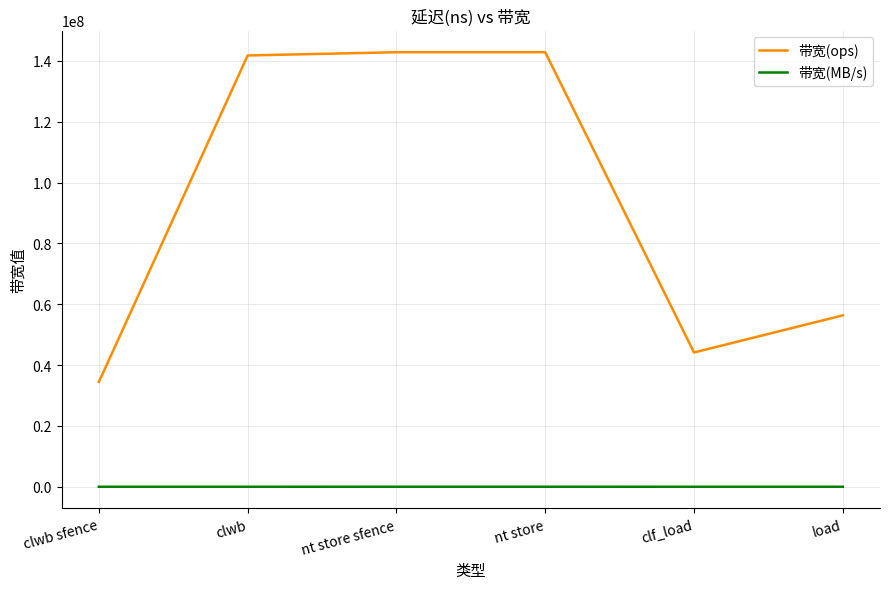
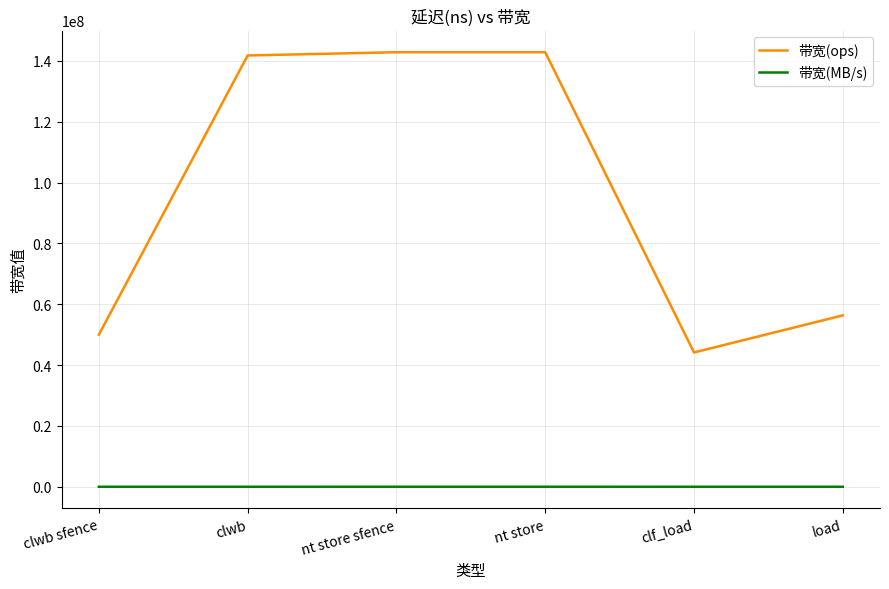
  {
    "带宽(ops)": {
-     "clwb sfence": 34000000,
+     "clwb sfence": 50000000,
      "clwb": 142000000,
      "nt store sfence": 143000000,
      "nt store": 143000000,
      "clf_load": 44000000,
      "load": 56000000
    },
    "带宽(MB/s)": {
      "clwb sfence": 0,
      "clwb": 0,
      "nt store sfence": 0,
      "nt store": 0,
      "clf_load": 0,
      "load": 0
    }
  }
